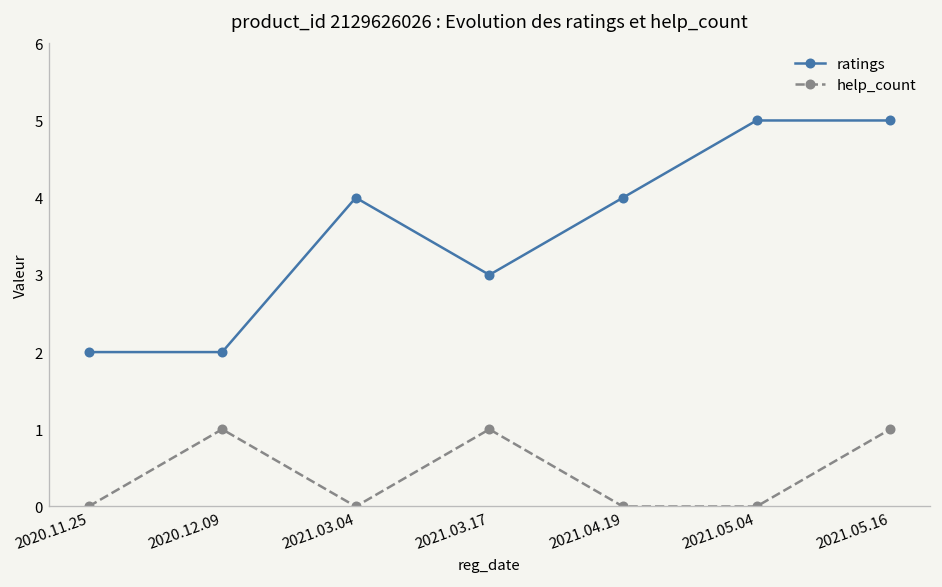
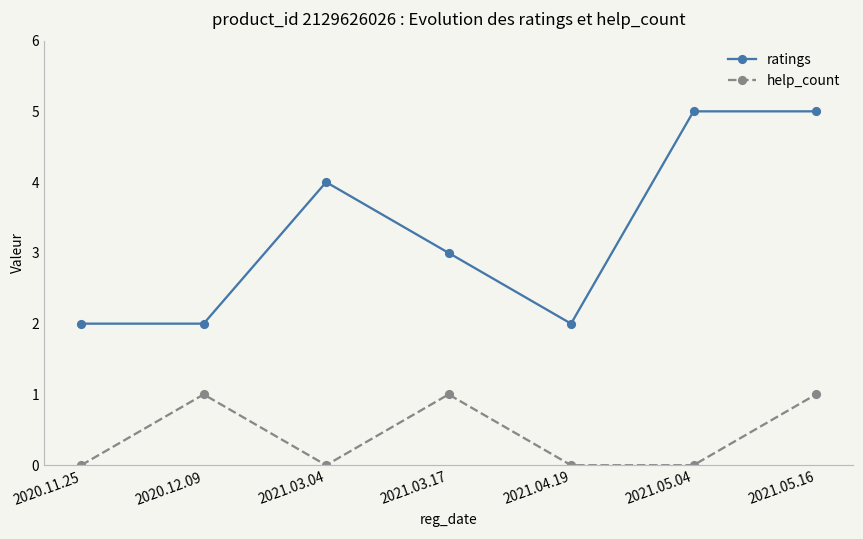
  {
    "ratings": {
      "2020.11.25": 2,
      "2020.12.09": 2,
      "2021.03.04": 4,
      "2021.03.17": 3,
-     "2021.04.19": 4,
+     "2021.04.19": 2,
      "2021.05.04": 5,
      "2021.05.16": 5
    },
    "help_count": {
      "2020.11.25": 0,
      "2020.12.09": 1,
      "2021.03.04": 0,
      "2021.03.17": 1,
      "2021.04.19": 0,
      "2021.05.04": 0,
      "2021.05.16": 1
    }
  }
